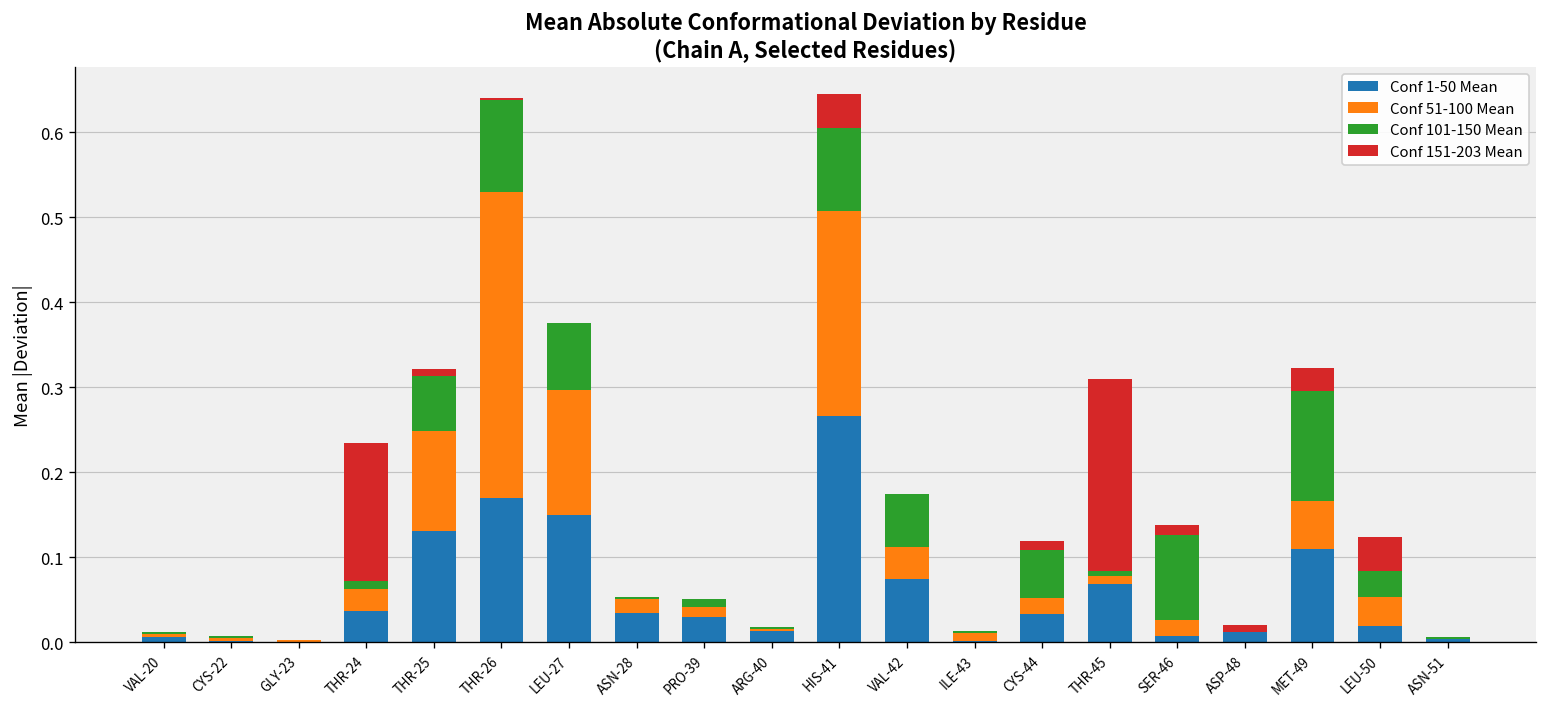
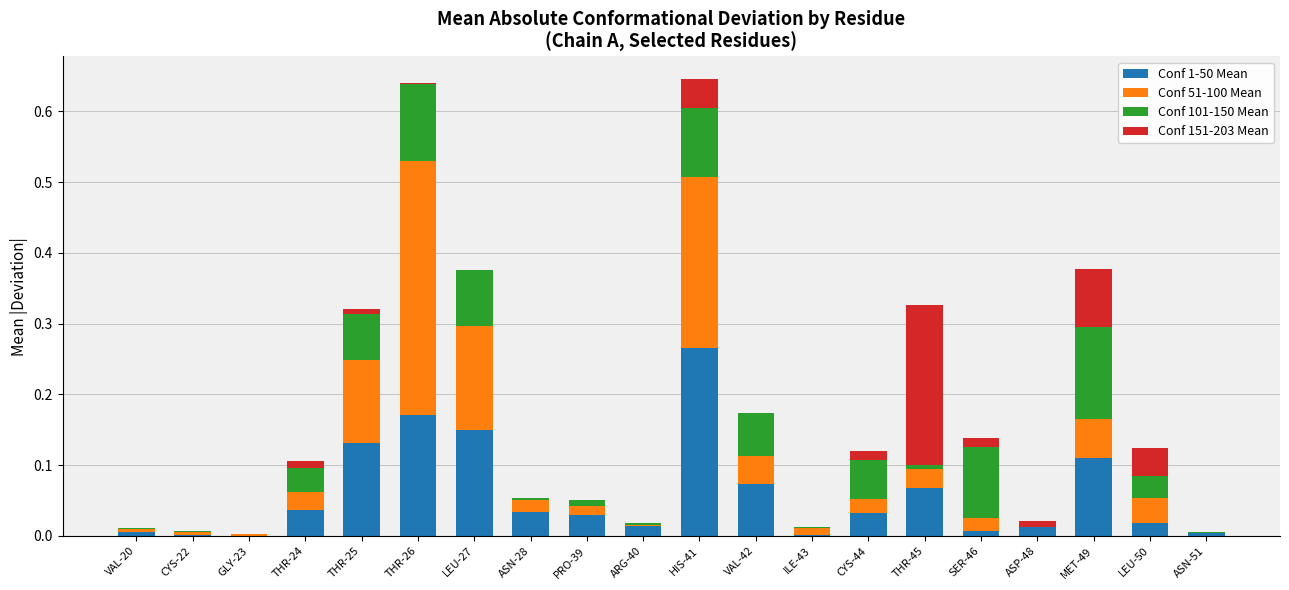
  {
    "Conf 1-50 Mean": {
      "VAL-20": 0.01,
      "GLY-23": 0.00,
      "THR-24": 0.04,
      "THR-25": 0.13,
      "THR-26": 0.17,
      "LEU-27": 0.15,
      "ASN-28": 0.03,
      "PRO-39": 0.03,
      "ARG-40": 0.01,
      "HIS-41": 0.27,
      "VAL-42": 0.07,
      "CYS-44": 0.03,
      "THR-45": 0.07,
      "SER-46": 0.01,
      "ASP-48": 0.01,
      "MET-49": 0.11,
      "LEU-50": 0.02,
      "ASN-51": 0.00
    },
    "Conf 51-100 Mean": {
      "CYS-22": 0.00,
      "THR-24": 0.03,
      "THR-25": 0.12,
      "THR-26": 0.36,
      "LEU-27": 0.15,
      "ASN-28": 0.02,
      "PRO-39": 0.01,
      "HIS-41": 0.24,
      "VAL-42": 0.04,
      "ILE-43": 0.01,
      "CYS-44": 0.02,
-     "THR-45": 0.01,
+     "THR-45": 0.03,
      "SER-46": 0.02,
      "ASP-48": 0.00,
      "MET-49": 0.06,
      "LEU-50": 0.03,
      "ASN-51": 0.00
    },
    "Conf 101-150 Mean": {
      "GLY-23": 0.00,
-     "THR-24": 0.01,
+     "THR-24": 0.03,
      "THR-25": 0.07,
      "THR-26": 0.11,
      "LEU-27": 0.08,
      "PRO-39": 0.01,
      "HIS-41": 0.10,
      "VAL-42": 0.06,
      "CYS-44": 0.06,
      "THR-45": 0.01,
      "SER-46": 0.10,
      "ASP-48": 0.00,
      "MET-49": 0.13,
      "LEU-50": 0.03
    },
    "Conf 151-203 Mean": {
      "VAL-20": 0.00,
      "CYS-22": 0.00,
      "GLY-23": 0.00,
-     "THR-24": 0.16,
+     "THR-24": 0.01,
      "THR-25": 0.01,
      "LEU-27": 0.00,
      "ASN-28": 0.00,
      "PRO-39": 0.00,
      "ARG-40": 0.00,
      "HIS-41": 0.04,
      "VAL-42": 0.00,
      "ILE-43": 0.00,
      "CYS-44": 0.01,
      "THR-45": 0.23,
      "SER-46": 0.01,
      "ASP-48": 0.01,
-     "MET-49": 0.03,
+     "MET-49": 0.08,
      "LEU-50": 0.04,
      "ASN-51": 0.00
    }
  }
